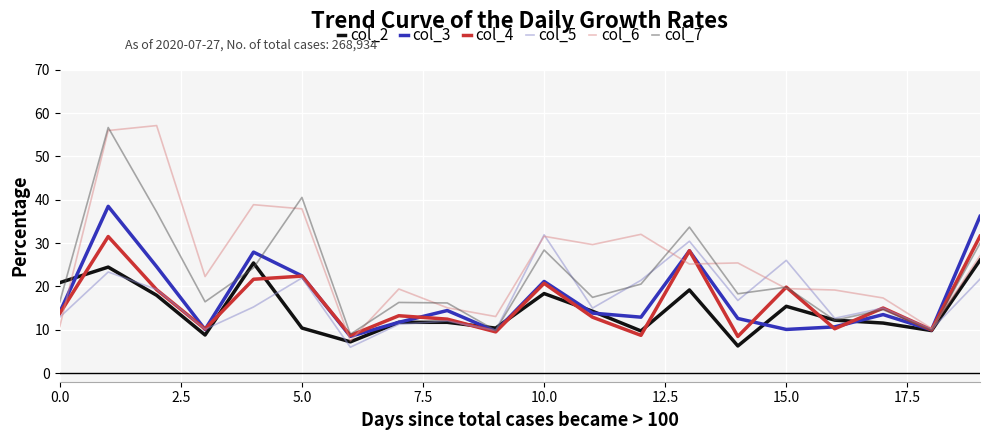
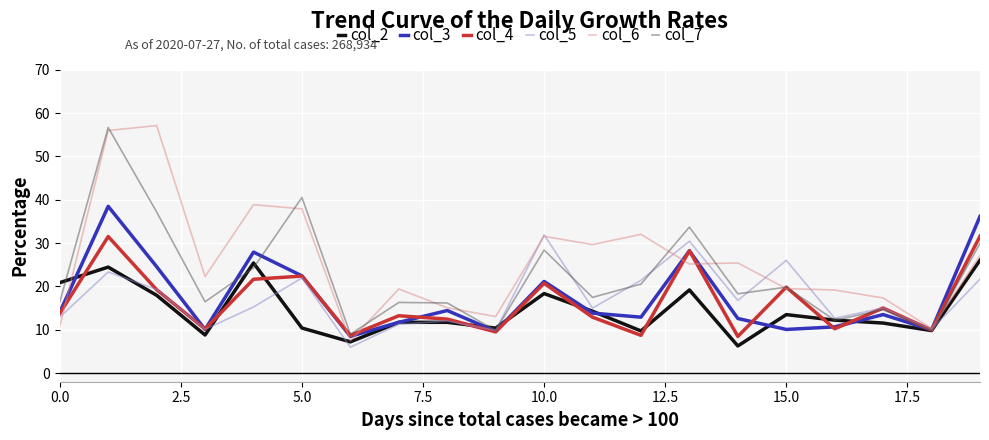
  {
    "col_2": {
      "0.0": 21,
      "5.0": 10,
      "10.0": 18,
-     "15.0": 15
+     "15.0": 13
    },
    "col_3": {
      "15.0": 10
    },
    "col_5": {
      "0.0": 13,
      "15.0": 26
    },
    "col_6": {
      "0.0": 11,
      "5.0": 38
    },
    "col_7": {
      "0.0": 16,
      "5.0": 41,
      "10.0": 28
    }
  }
